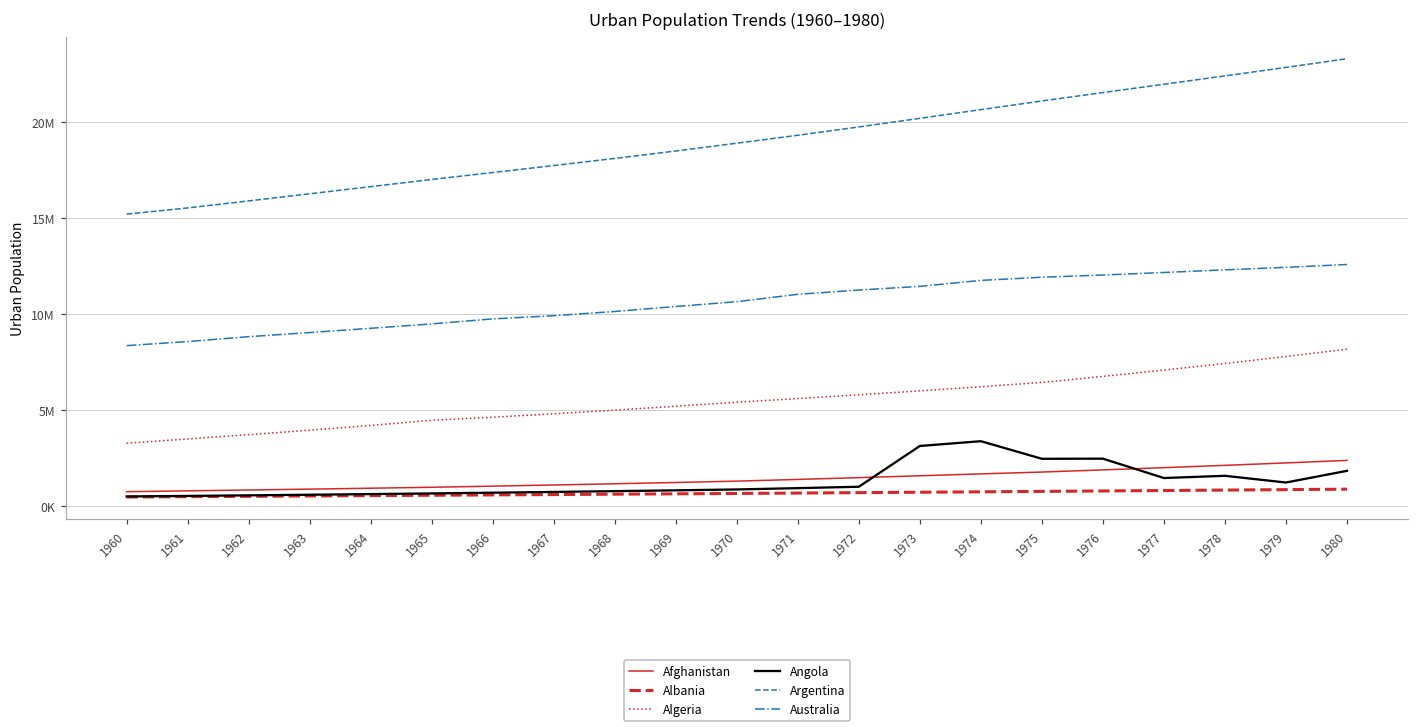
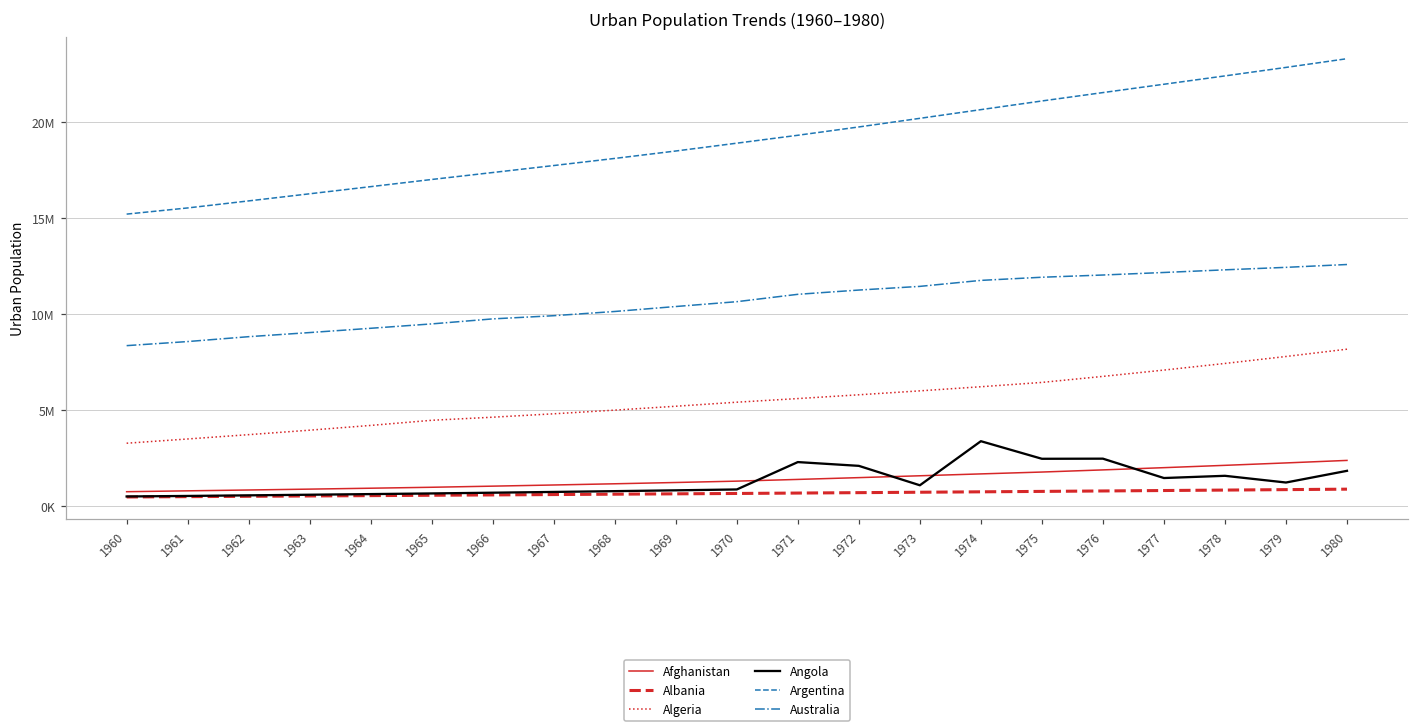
  {
    "Angola": {
      "1968": 800000,
      "1969": 800000,
      "1970": 900000,
-     "1971": 1000000,
-     "1972": 1000000,
-     "1973": 3200000,
+     "1971": 2300000,
+     "1972": 2100000,
+     "1973": 1100000,
      "1974": 3400000,
      "1975": 2500000,
      "1976": 2500000,
      "1977": 1500000,
      "1978": 1600000,
      "1979": 1200000,
      "1980": 1900000
    }
  }
